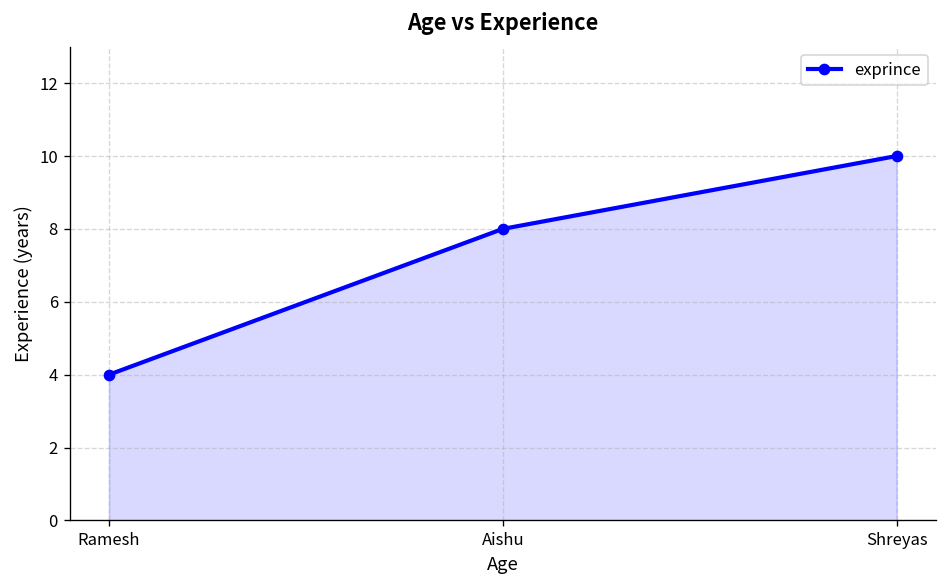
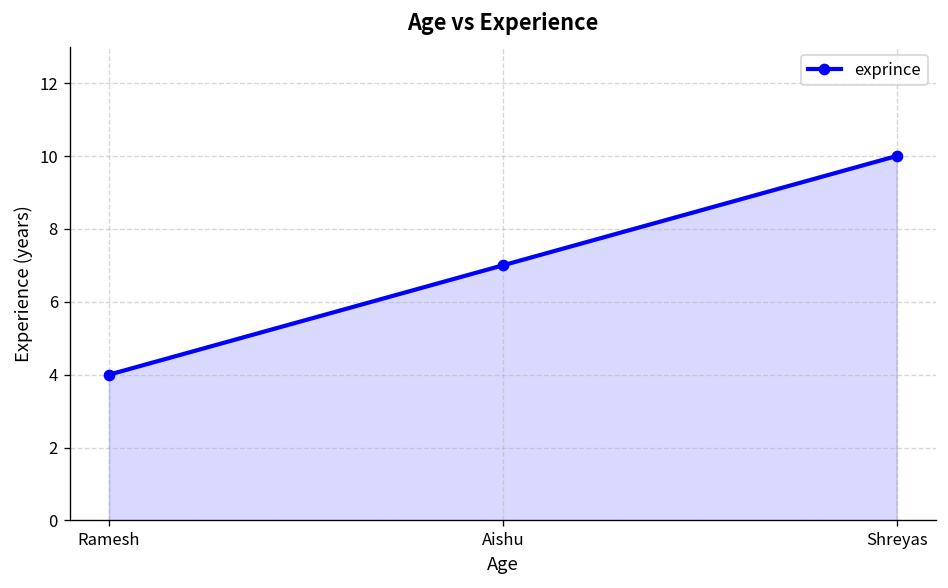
  {
    "Ramesh": 4,
-   "Aishu": 8,
+   "Aishu": 7,
    "Shreyas": 10
  }
